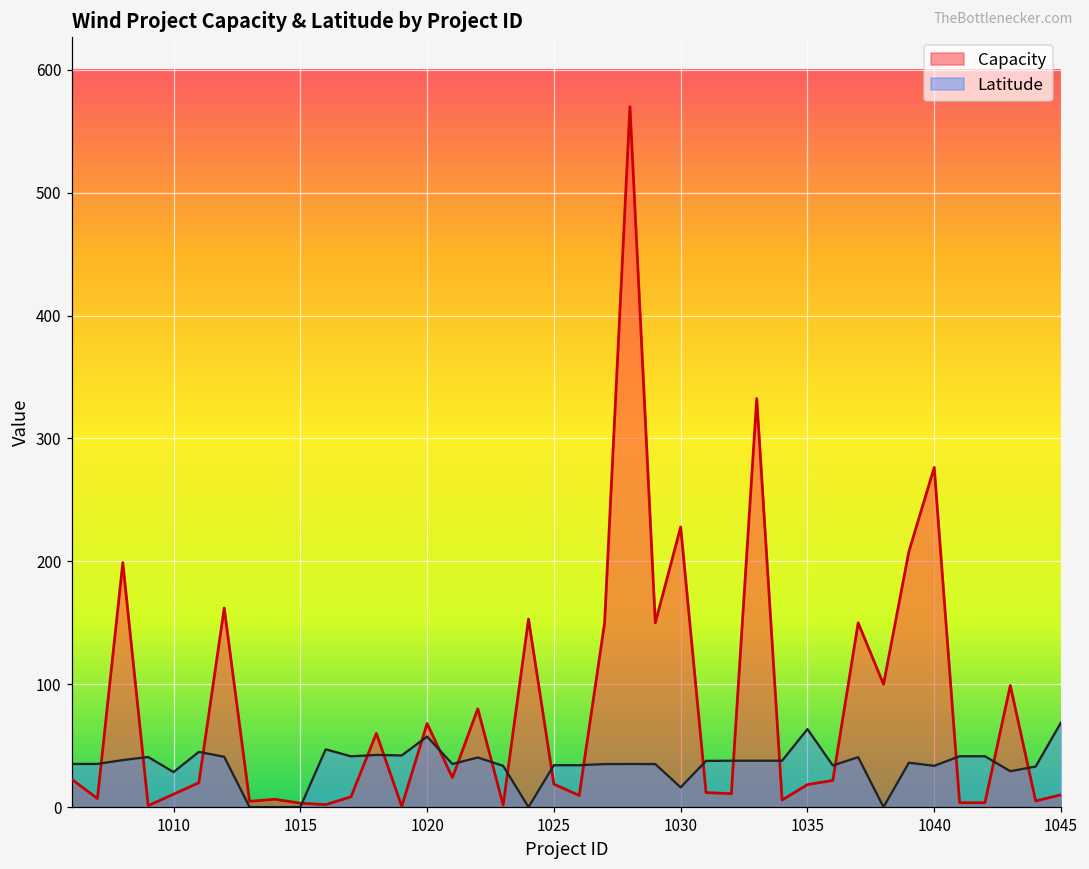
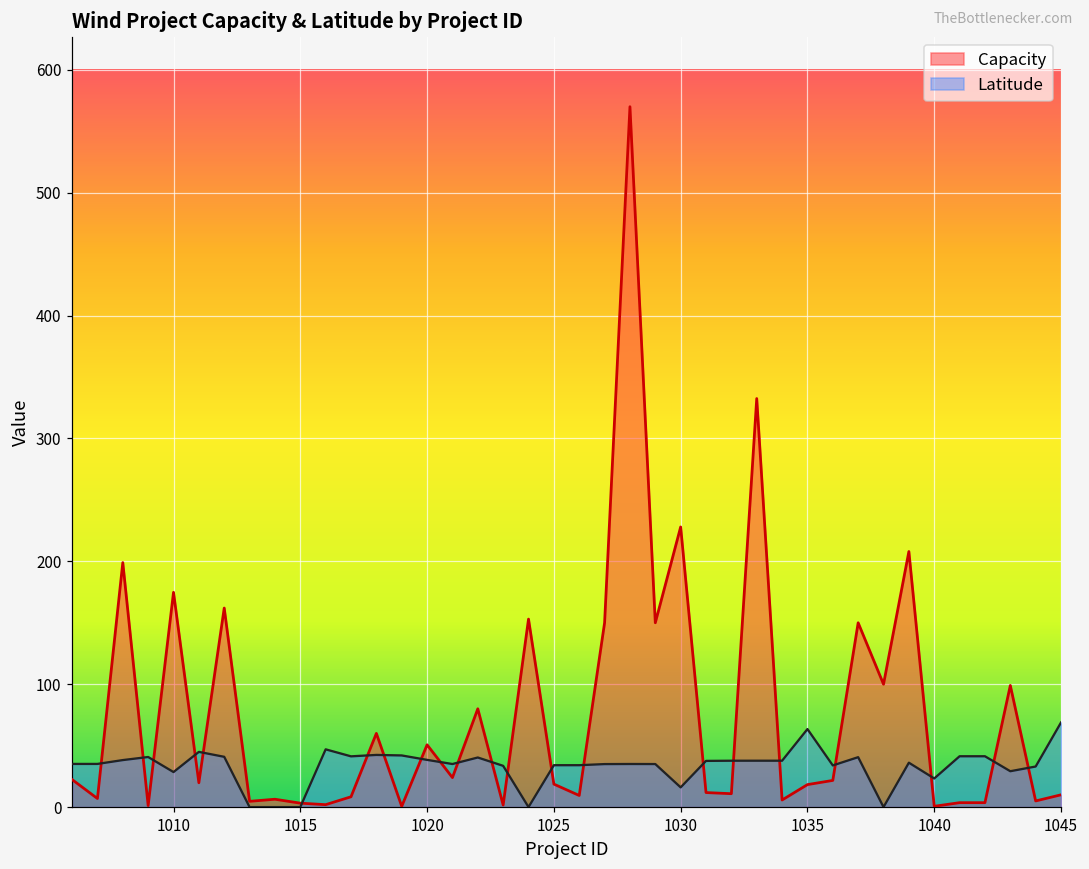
  {
    "Capacity": {
-     "1010": 11,
+     "1010": 175,
      "1015": 3,
-     "1020": 68,
+     "1020": 51,
      "1025": 19,
      "1030": 228,
      "1035": 18,
-     "1040": 276,
+     "1040": 1,
      "1045": 10
    },
    "Latitude": {
      "1010": 29,
      "1015": 0,
-     "1020": 57,
+     "1020": 38,
      "1025": 34,
      "1030": 16,
      "1035": 63,
-     "1040": 34,
+     "1040": 23,
      "1045": 69
    }
  }
